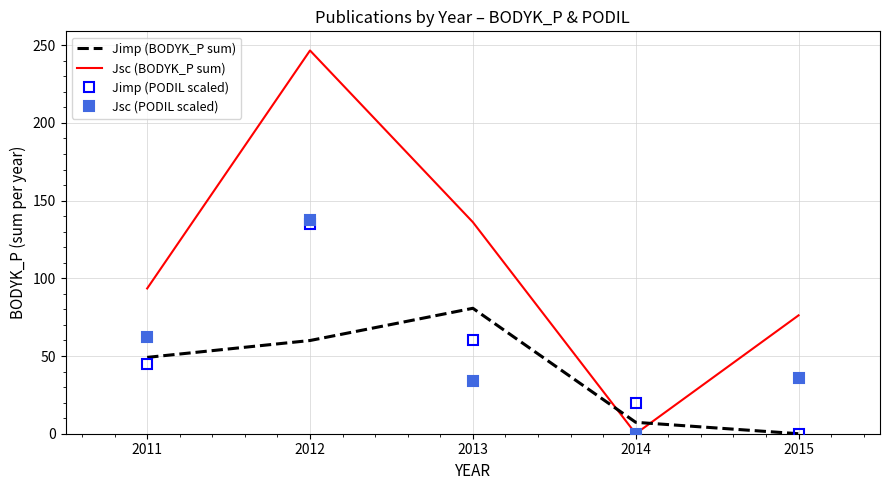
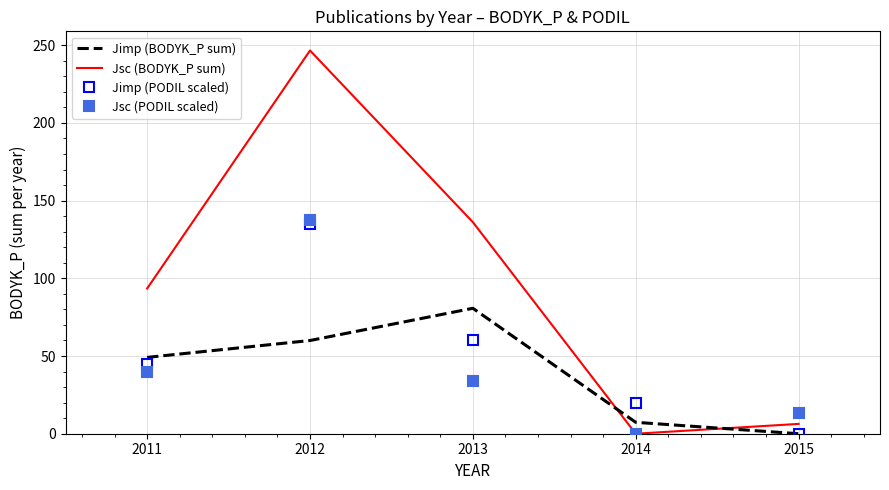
  {
    "Jimp (BODYK_P sum)": {
      "2011": 49,
      "2012": 60,
      "2013": 81,
      "2014": 7
    },
    "Jsc (BODYK_P sum)": {
      "2011": 93,
      "2012": 247,
      "2013": 136,
-     "2015": 76
+     "2015": 6
    },
    "Jimp (PODIL scaled)": {
      "2011": 45,
      "2012": 135,
      "2013": 60,
      "2014": 20
    },
    "Jsc (PODIL scaled)": {
-     "2011": 62,
+     "2011": 40,
      "2012": 137,
      "2013": 34,
-     "2015": 36
+     "2015": 13
    }
  }
